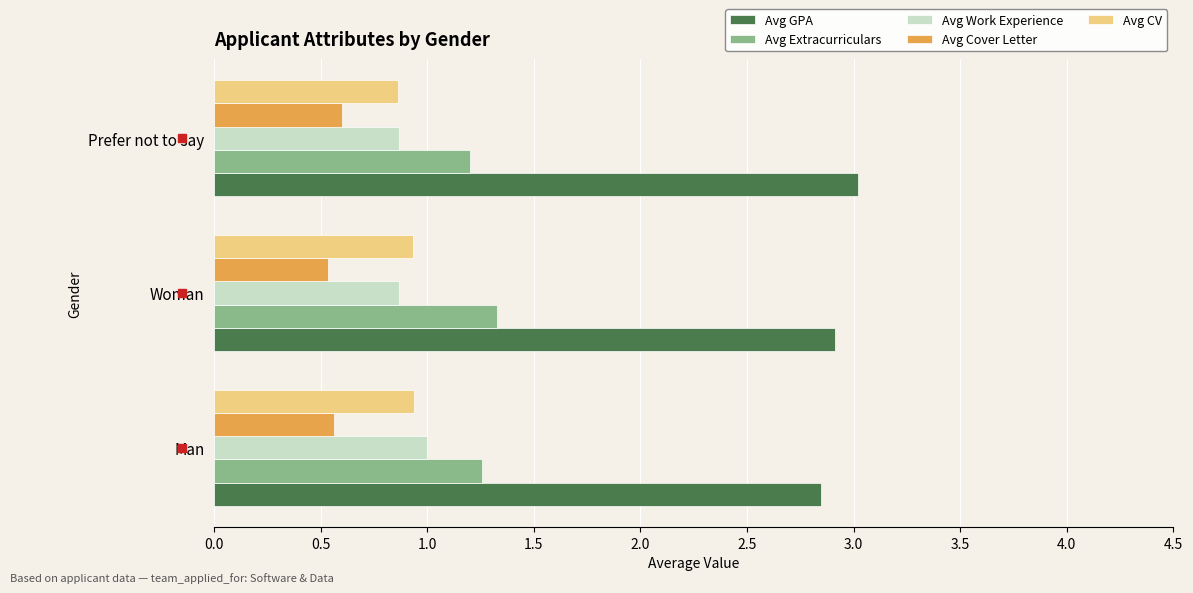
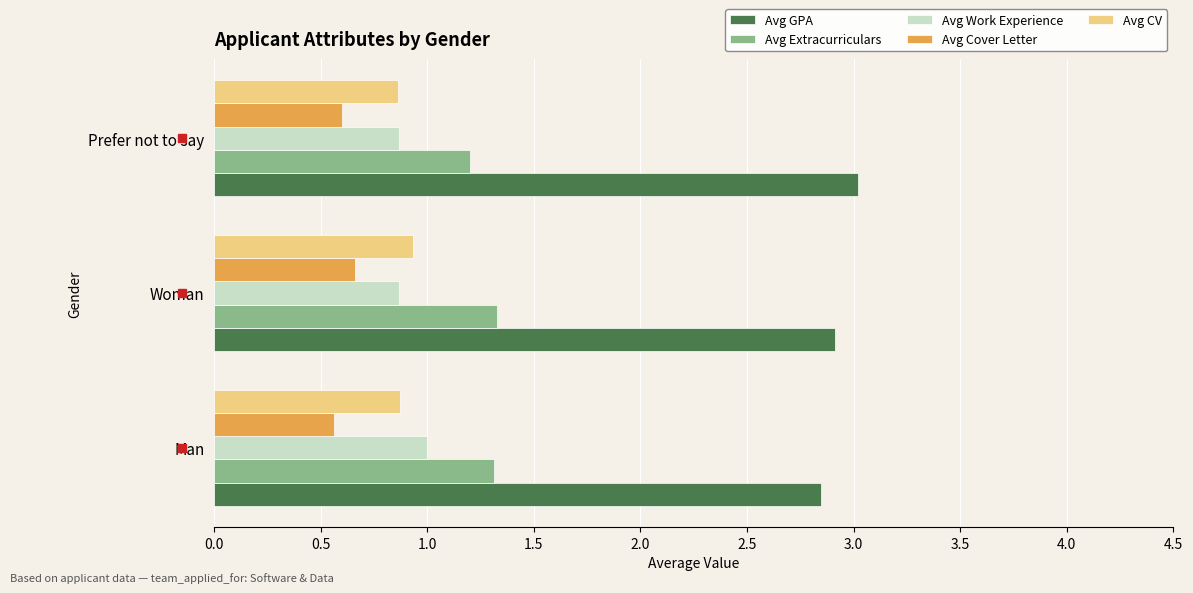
  {
    "Avg GPA": {
      "Prefer not to say": 3.02,
      "Woman": 2.91,
      "Man": 2.85
    },
    "Avg Extracurriculars": {
      "Prefer not to say": 1.20,
      "Woman": 1.33,
-     "Man": 1.26
+     "Man": 1.31
    },
    "Avg Work Experience": {
      "Prefer not to say": 0.87,
      "Woman": 0.87,
      "Man": 1.00
    },
    "Avg Cover Letter": {
      "Prefer not to say": 0.60,
-     "Woman": 0.53,
+     "Woman": 0.66,
      "Man": 0.56
    },
    "Avg CV": {
      "Prefer not to say": 0.86,
      "Woman": 0.93,
-     "Man": 0.94
+     "Man": 0.87
    }
  }
